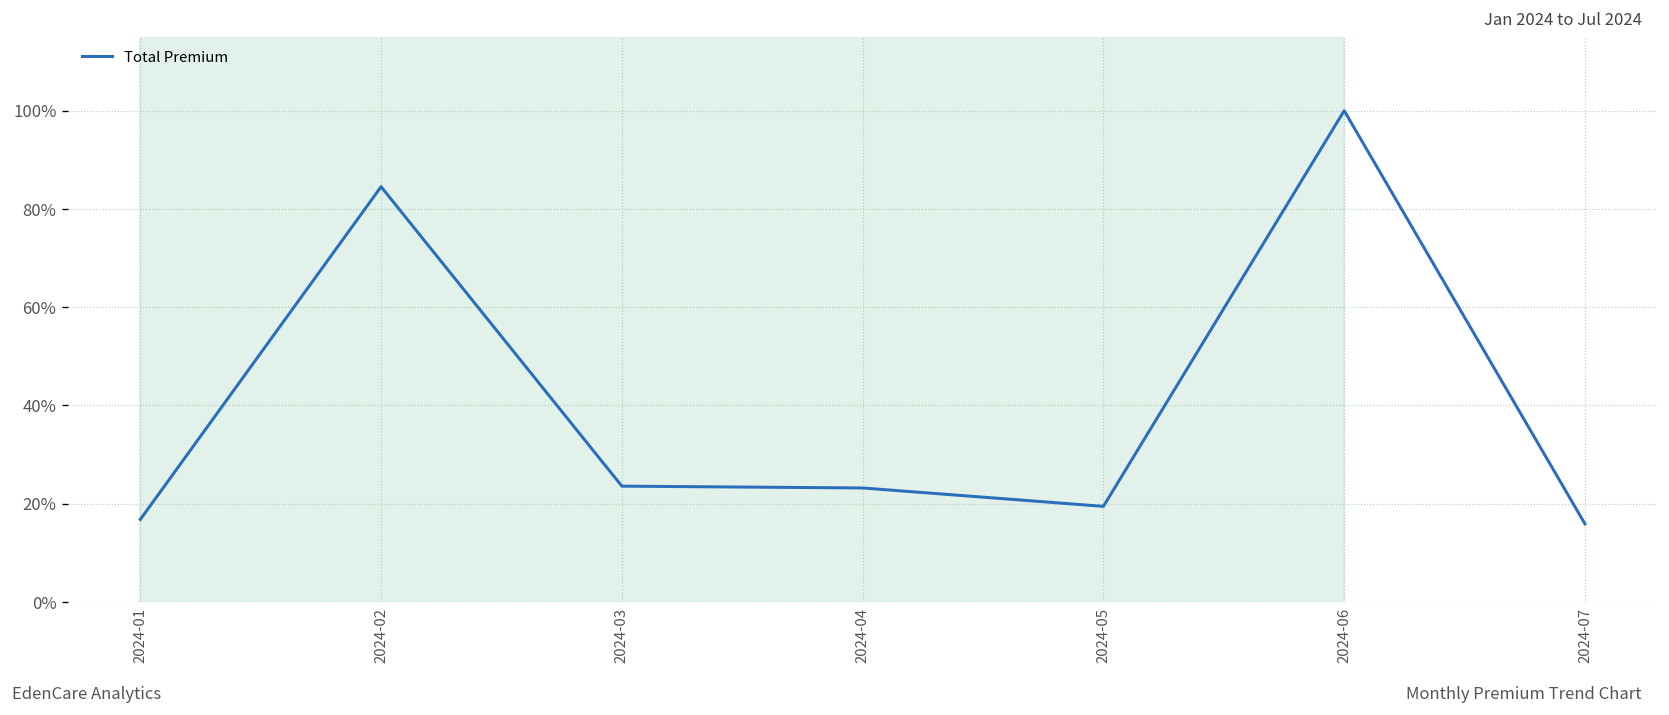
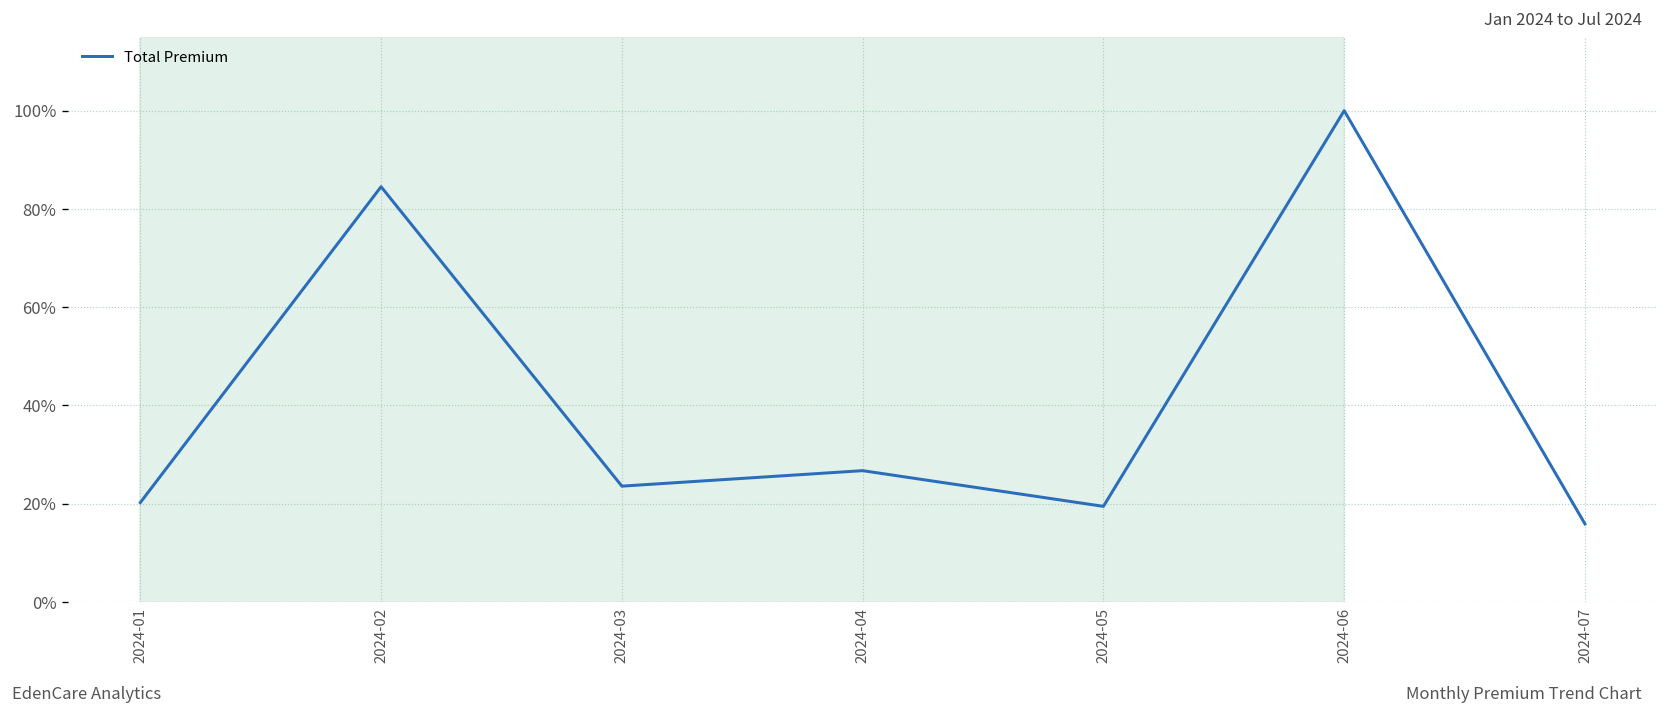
  {
-   "2024-01": "17%",
+   "2024-01": "20%",
    "2024-02": "85%",
    "2024-03": "24%",
-   "2024-04": "23%",
+   "2024-04": "27%",
    "2024-05": "19%",
    "2024-06": "100%",
    "2024-07": "16%"
  }
